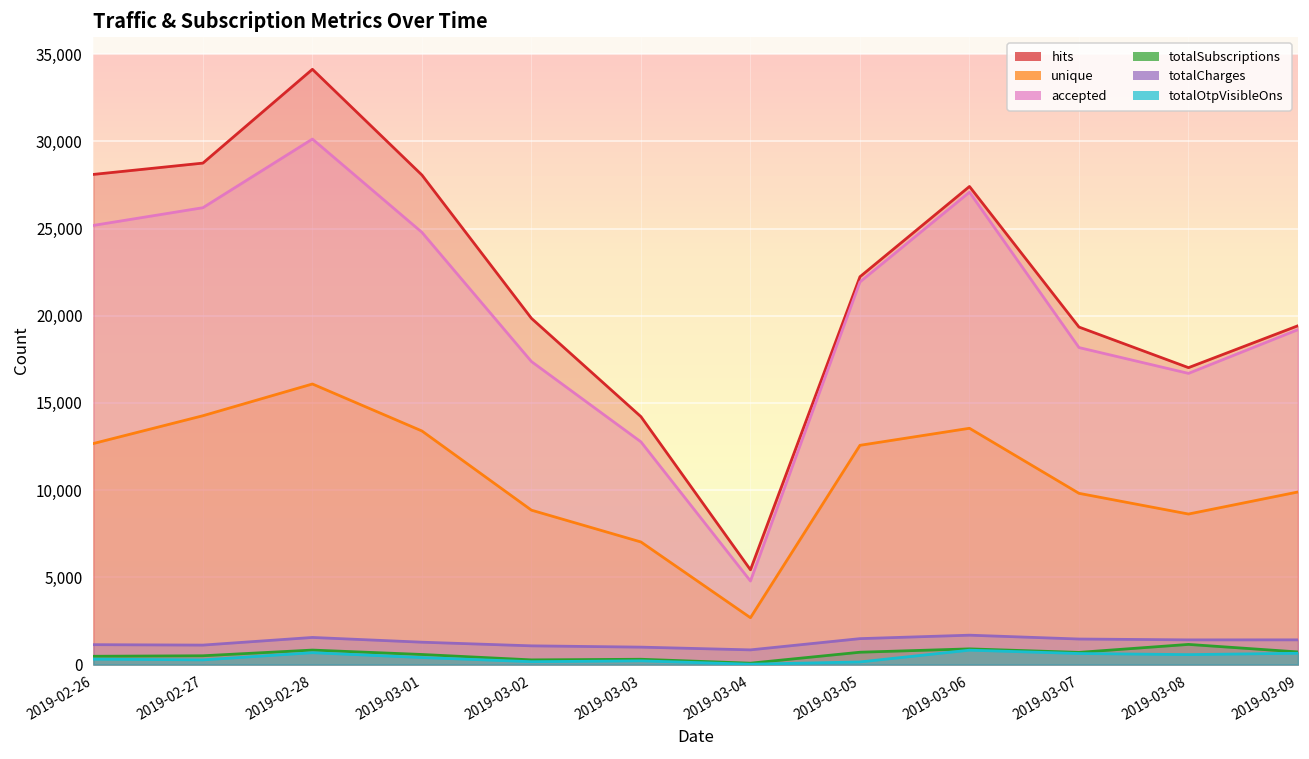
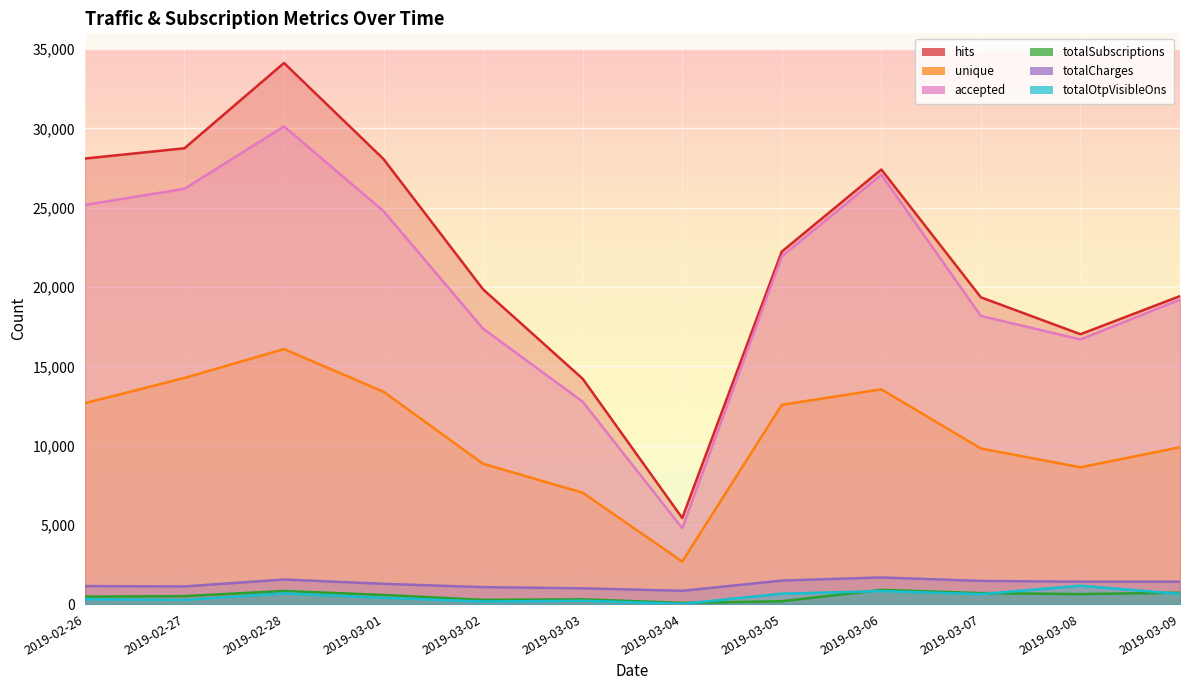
  {
    "totalSubscriptions": {
      "2019-02-26": "500",
      "2019-02-27": "500",
      "2019-03-01": "600",
-     "2019-03-05": "700",
-     "2019-03-08": "1,200"
+     "2019-03-05": "200",
+     "2019-03-08": "600"
    },
    "totalOtpVisibleOns": {
      "2019-02-26": "300",
      "2019-02-27": "300",
      "2019-03-01": "400",
-     "2019-03-05": "200",
-     "2019-03-08": "600"
+     "2019-03-05": "700",
+     "2019-03-08": "1,200"
    }
  }
